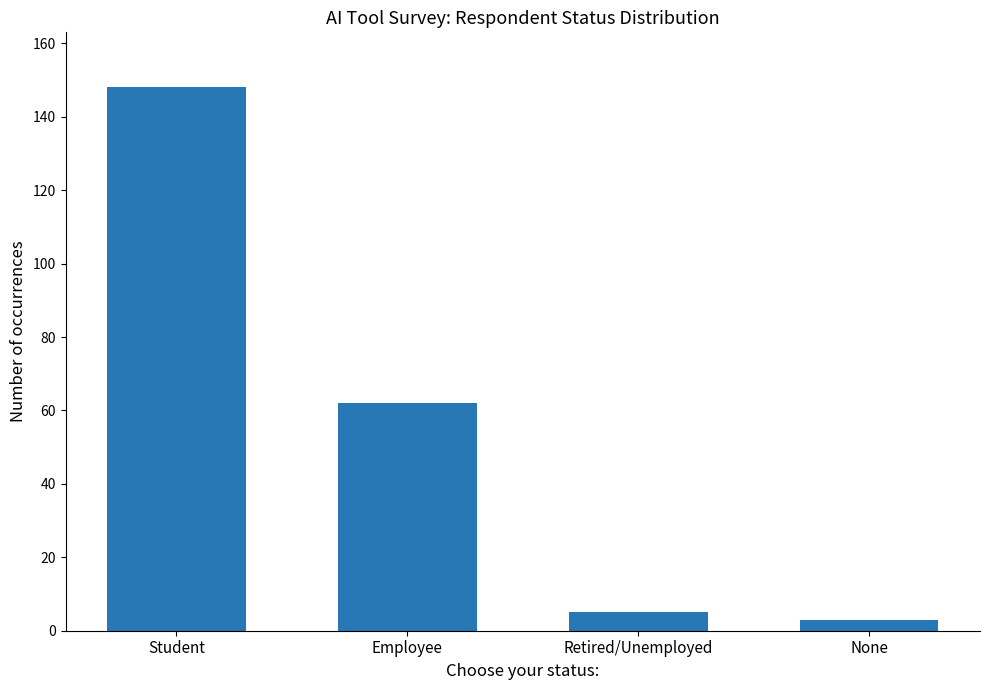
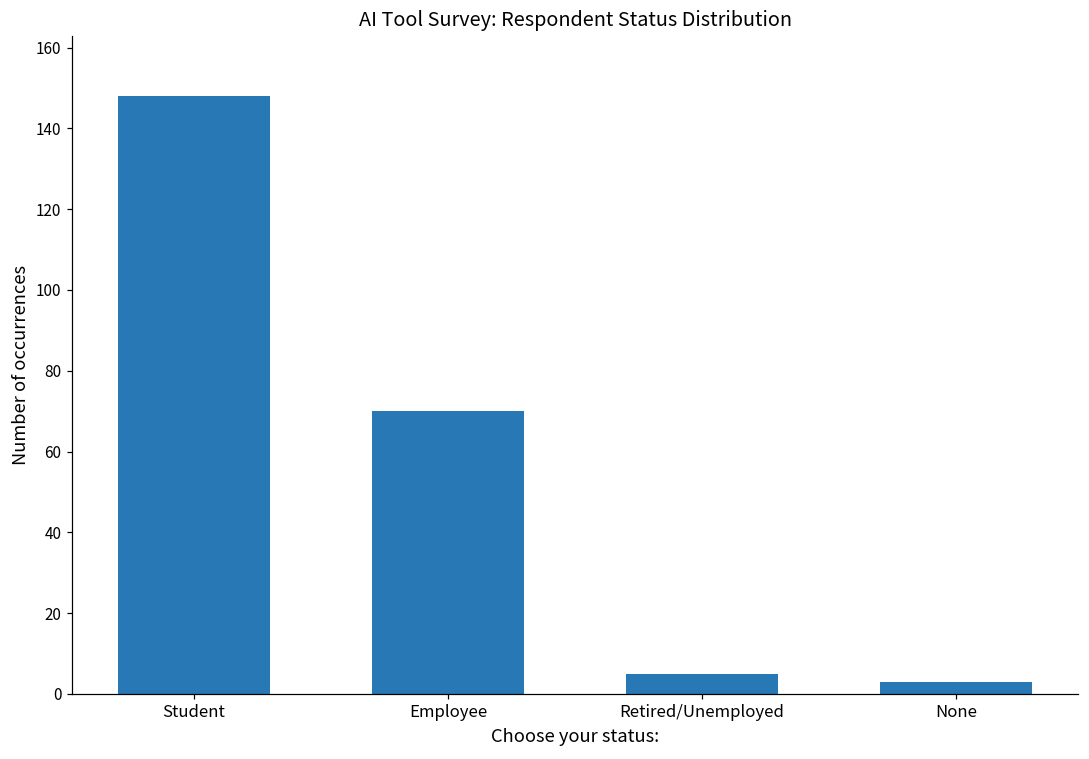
  {
    "Student": 148,
-   "Employee": 62,
+   "Employee": 70,
    "Retired/Unemployed": 5,
    "None": 3
  }
